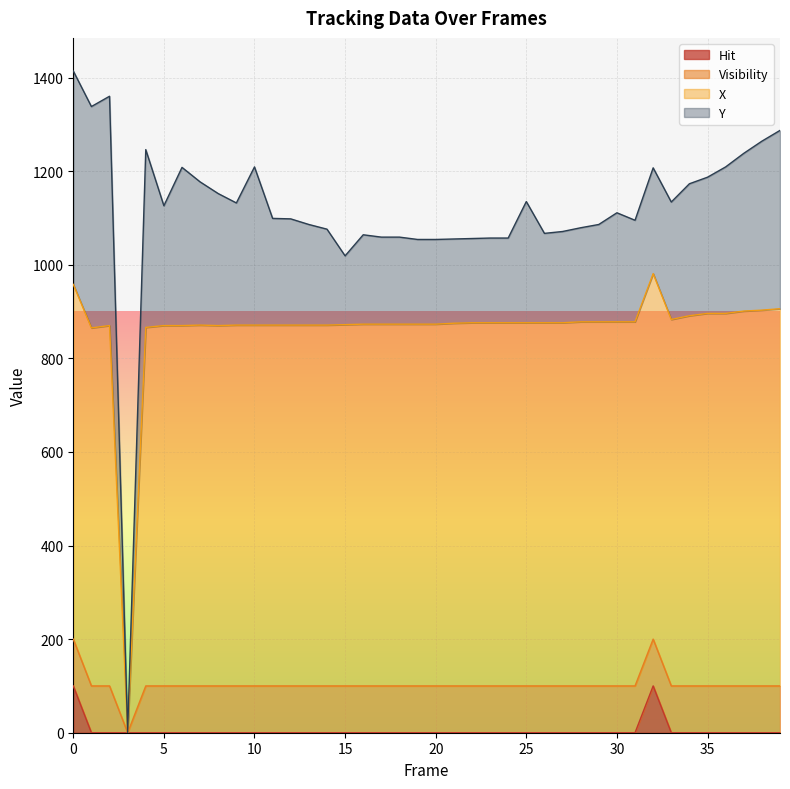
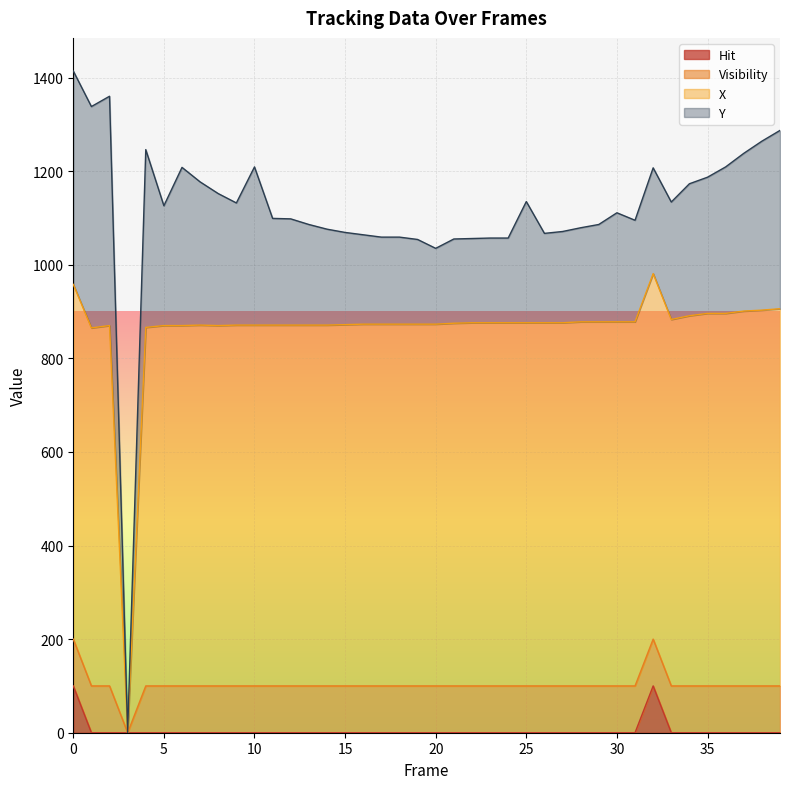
  {
    "Hit": {
      "0": 100,
      "5": 0,
      "10": 0,
      "15": 0,
      "20": 0,
      "25": 0,
      "30": 0,
      "35": 0
    },
    "Y": {
      "0": 460,
      "5": 260,
      "10": 340,
-     "15": 150,
-     "20": 180,
+     "15": 200,
+     "20": 160,
      "25": 260,
      "30": 230,
      "35": 290
    }
  }
